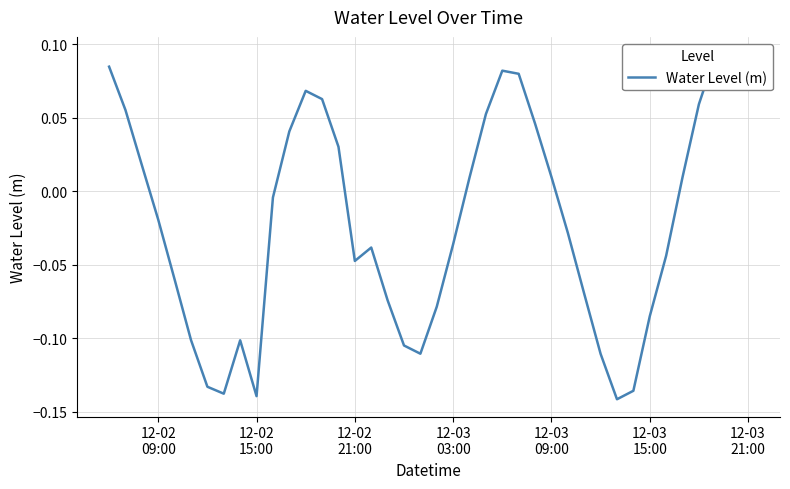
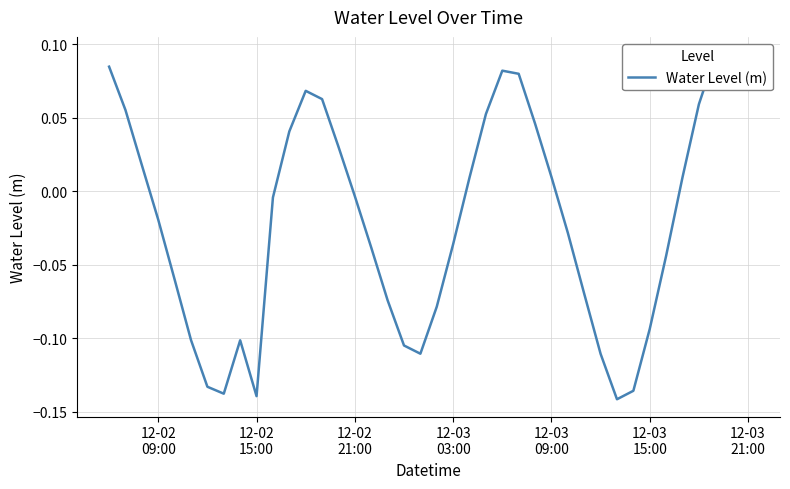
  {
    "12-02 09:00": -0.019,
    "12-02 15:00": -0.139,
-   "12-02 21:00": -0.047,
+   "12-02 21:00": -0.003,
    "12-03 03:00": -0.036,
    "12-03 09:00": 0.010,
-   "12-03 15:00": -0.085
+   "12-03 15:00": -0.094
  }
